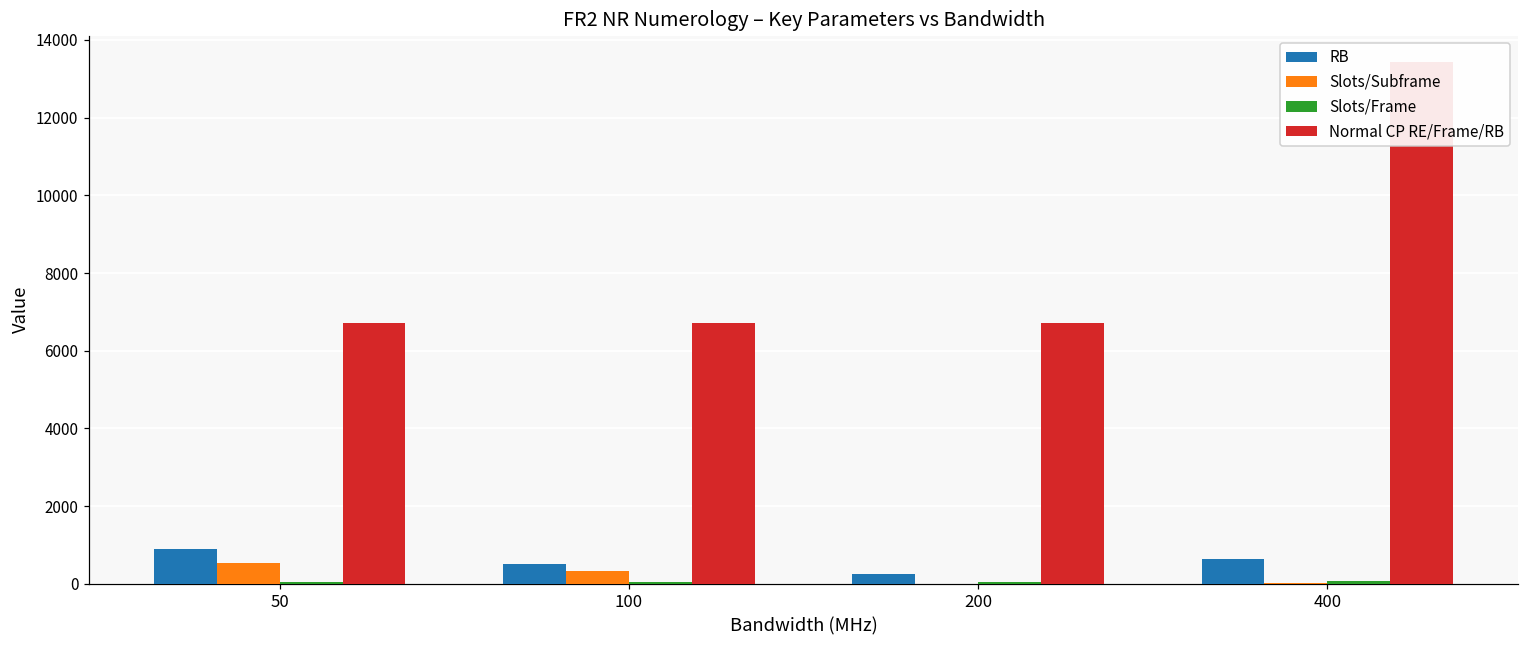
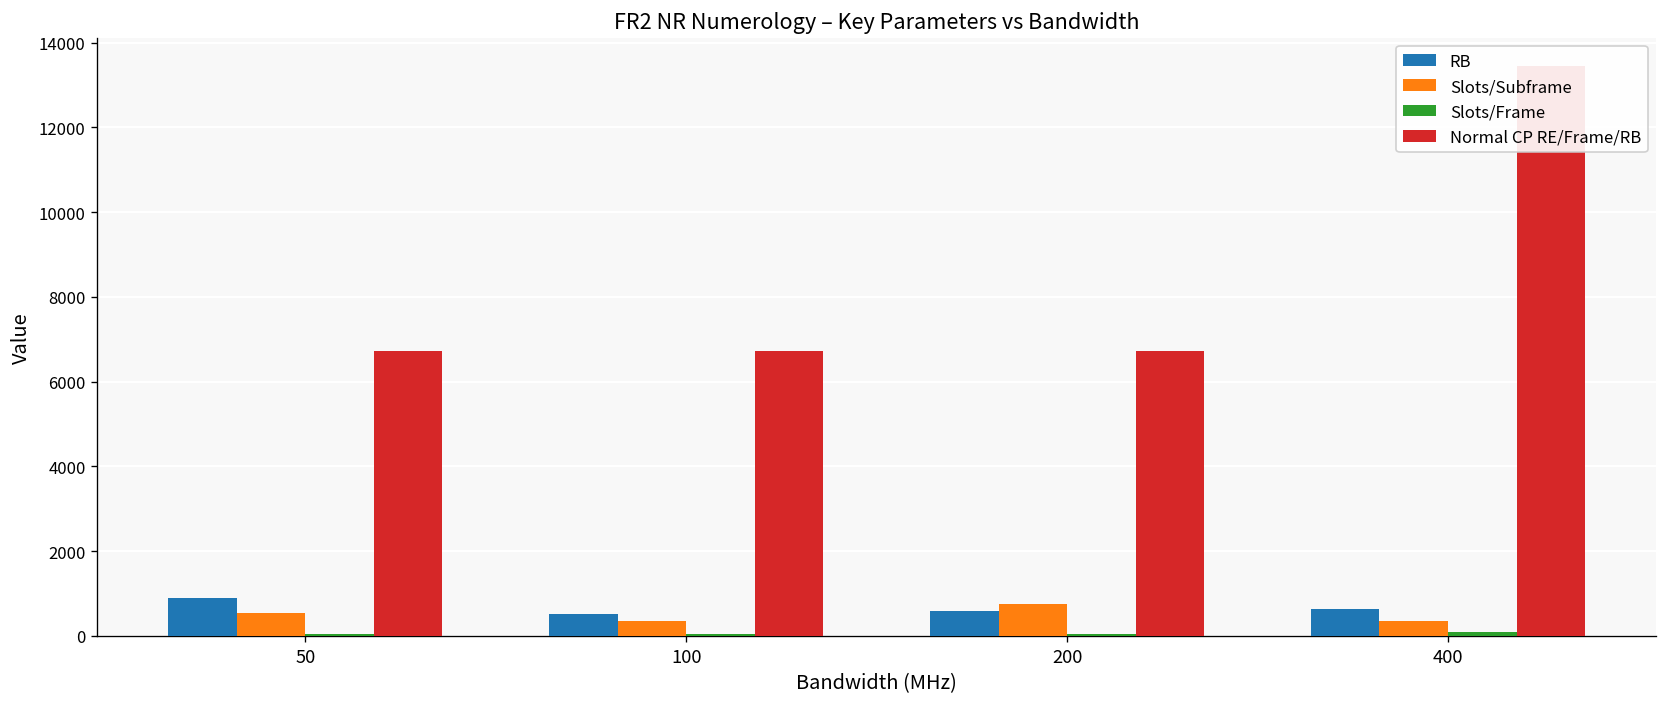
  {
    "RB": {
      "50": 900,
      "100": 500,
-     "200": 300,
+     "200": 600,
      "400": 600
    },
    "Slots/Subframe": {
      "50": 500,
      "100": 300,
-     "200": 0,
-     "400": 0
+     "200": 700,
+     "400": 400
    },
    "Slots/Frame": {
      "400": 100
    },
    "Normal CP RE/Frame/RB": {
      "50": 6700,
      "100": 6700,
      "200": 6700
    }
  }
